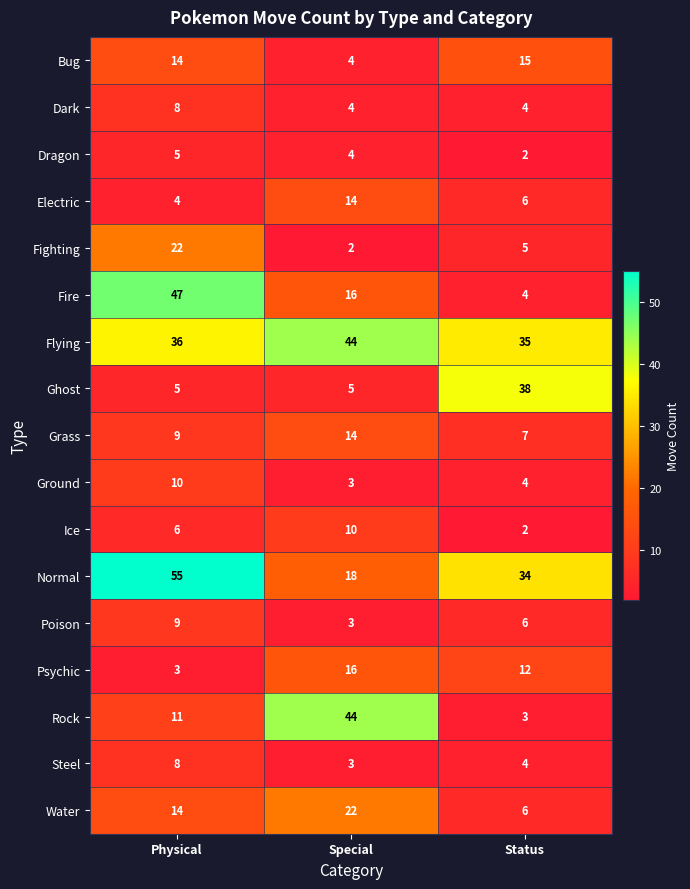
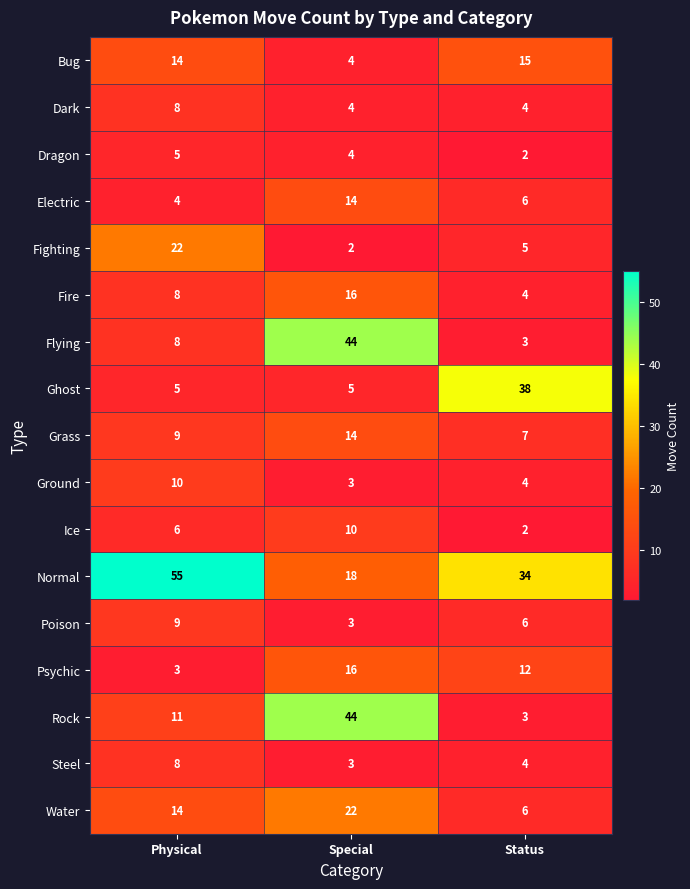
  {
    "Bug": {
      "Physical": 14,
      "Special": 4,
      "Status": 15
    },
    "Dark": {
      "Physical": 8,
      "Special": 4,
      "Status": 4
    },
    "Dragon": {
      "Physical": 5,
      "Special": 4,
      "Status": 2
    },
    "Electric": {
      "Physical": 4,
      "Special": 14,
      "Status": 6
    },
    "Fighting": {
      "Physical": 22,
      "Special": 2,
      "Status": 5
    },
    "Fire": {
-     "Physical": 47,
+     "Physical": 8,
      "Special": 16,
      "Status": 4
    },
    "Flying": {
-     "Physical": 36,
+     "Physical": 8,
      "Special": 44,
-     "Status": 35
+     "Status": 3
    },
    "Ghost": {
      "Physical": 5,
      "Special": 5,
      "Status": 38
    },
    "Grass": {
      "Physical": 9,
      "Special": 14,
      "Status": 7
    },
    "Ground": {
      "Physical": 10,
      "Special": 3,
      "Status": 4
    },
    "Ice": {
      "Physical": 6,
      "Special": 10,
      "Status": 2
    },
    "Normal": {
      "Physical": 55,
      "Special": 18,
      "Status": 34
    },
    "Poison": {
      "Physical": 9,
      "Special": 3,
      "Status": 6
    },
    "Psychic": {
      "Physical": 3,
      "Special": 16,
      "Status": 12
    },
    "Rock": {
      "Physical": 11,
      "Special": 44,
      "Status": 3
    },
    "Steel": {
      "Physical": 8,
      "Special": 3,
      "Status": 4
    },
    "Water": {
      "Physical": 14,
      "Special": 22,
      "Status": 6
    }
  }
